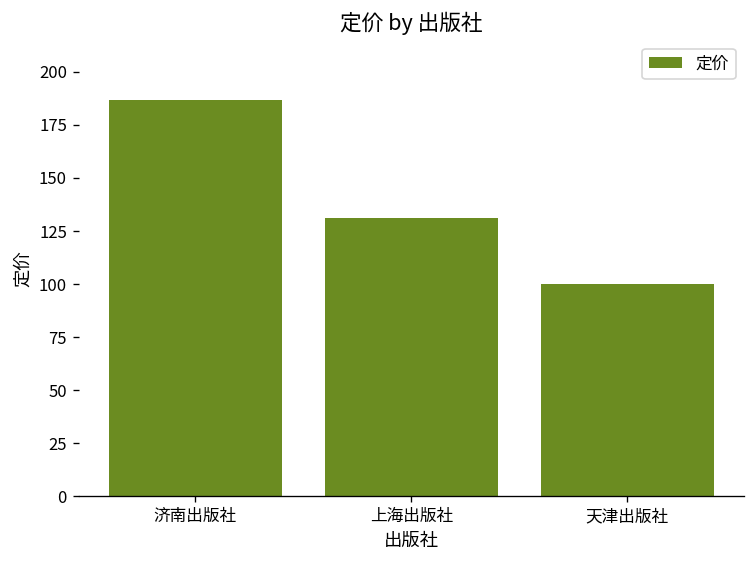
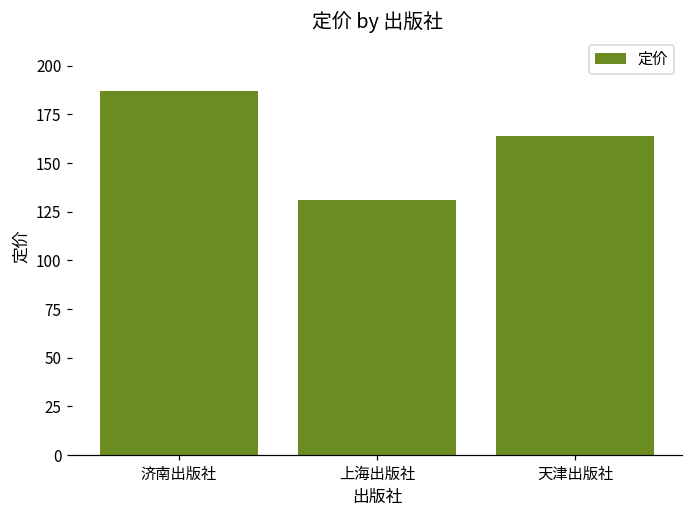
  {
    "济南出版社": 187,
    "上海出版社": 131,
-   "天津出版社": 100
+   "天津出版社": 164
  }
